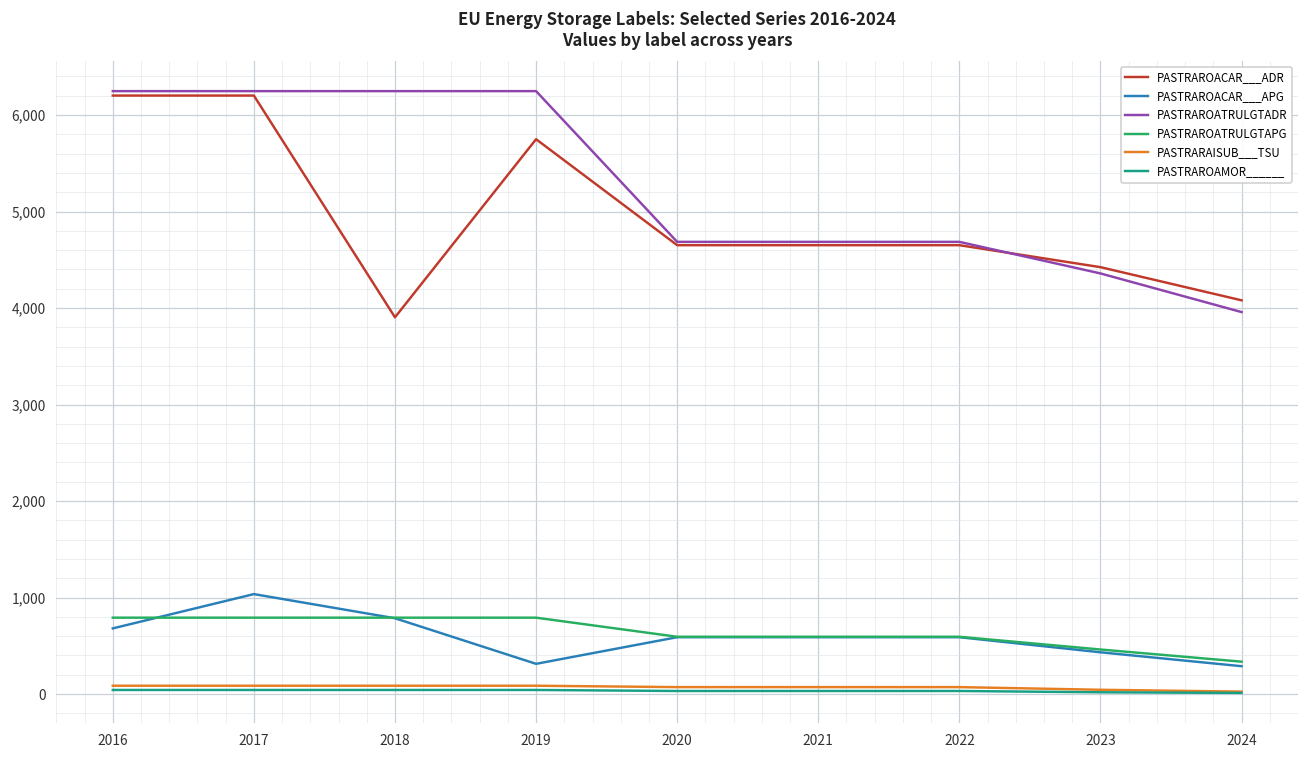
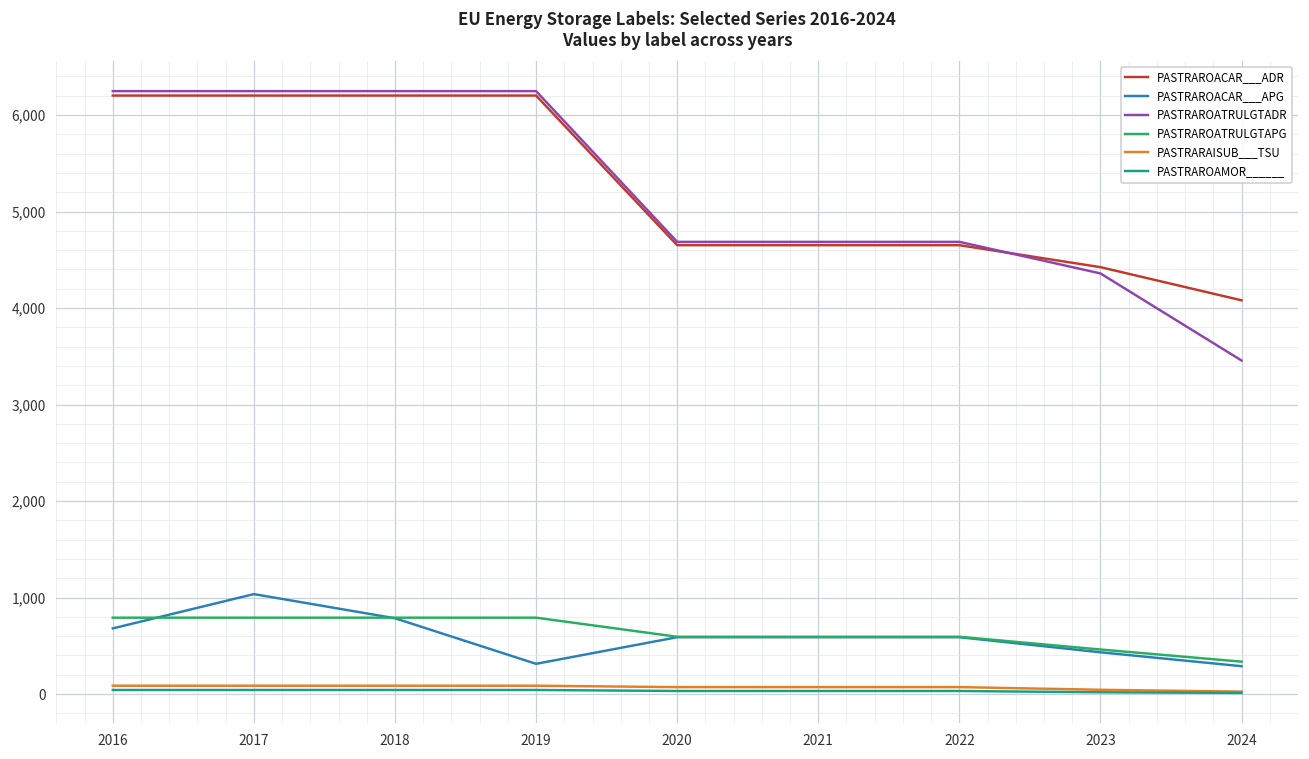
  {
    "PASTRAROACAR___ADR": {
      "2016": "6,200",
      "2017": "6,200",
-     "2018": "3,900",
-     "2019": "5,700",
+     "2018": "6,200",
+     "2019": "6,200",
      "2020": "4,700",
      "2021": "4,700",
      "2022": "4,700",
      "2023": "4,400",
      "2024": "4,100"
    },
    "PASTRAROACAR___APG": {
      "2016": "700",
      "2017": "1,000",
      "2019": "300",
      "2024": "300"
    },
    "PASTRAROATRULGTADR": {
      "2016": "6,200",
      "2017": "6,200",
      "2018": "6,200",
      "2019": "6,200",
      "2020": "4,700",
      "2021": "4,700",
      "2022": "4,700",
      "2023": "4,400",
-     "2024": "4,000"
+     "2024": "3,500"
    },
    "PASTRARAISUB___TSU": {
      "2016": "100",
      "2017": "100",
      "2018": "100",
      "2019": "100",
      "2020": "100",
      "2021": "100",
      "2022": "100"
    }
  }
